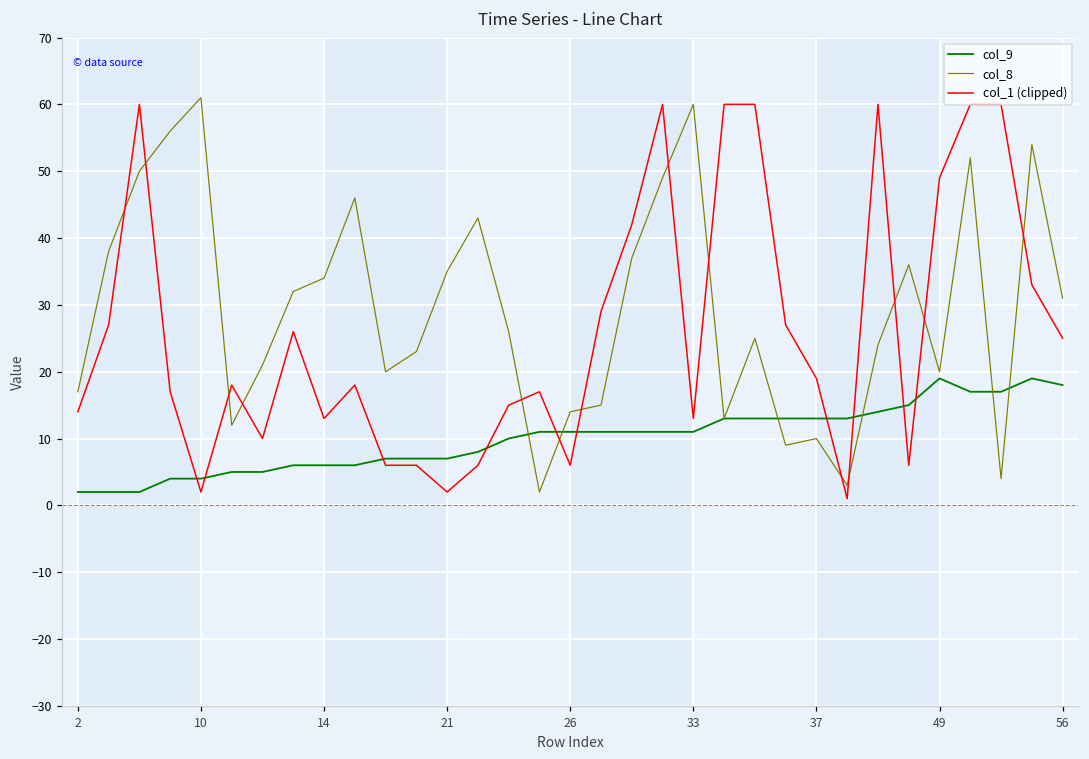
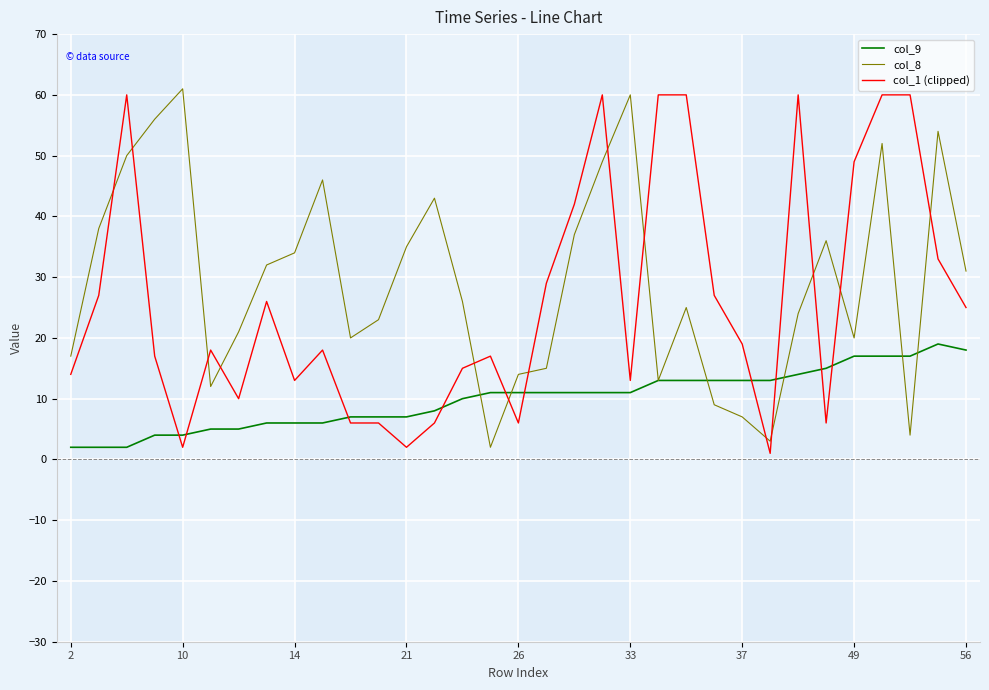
  {
    "col_9": {
      "33": 11,
      "37": 13,
-     "49": 19,
+     "49": 17,
      "56": 18
    },
    "col_8": {
      "33": 60,
-     "37": 10,
+     "37": 7,
      "49": 20,
      "56": 31
    },
    "col_1 (clipped)": {
      "33": 13,
      "37": 19,
      "49": 49,
      "56": 25
    }
  }
